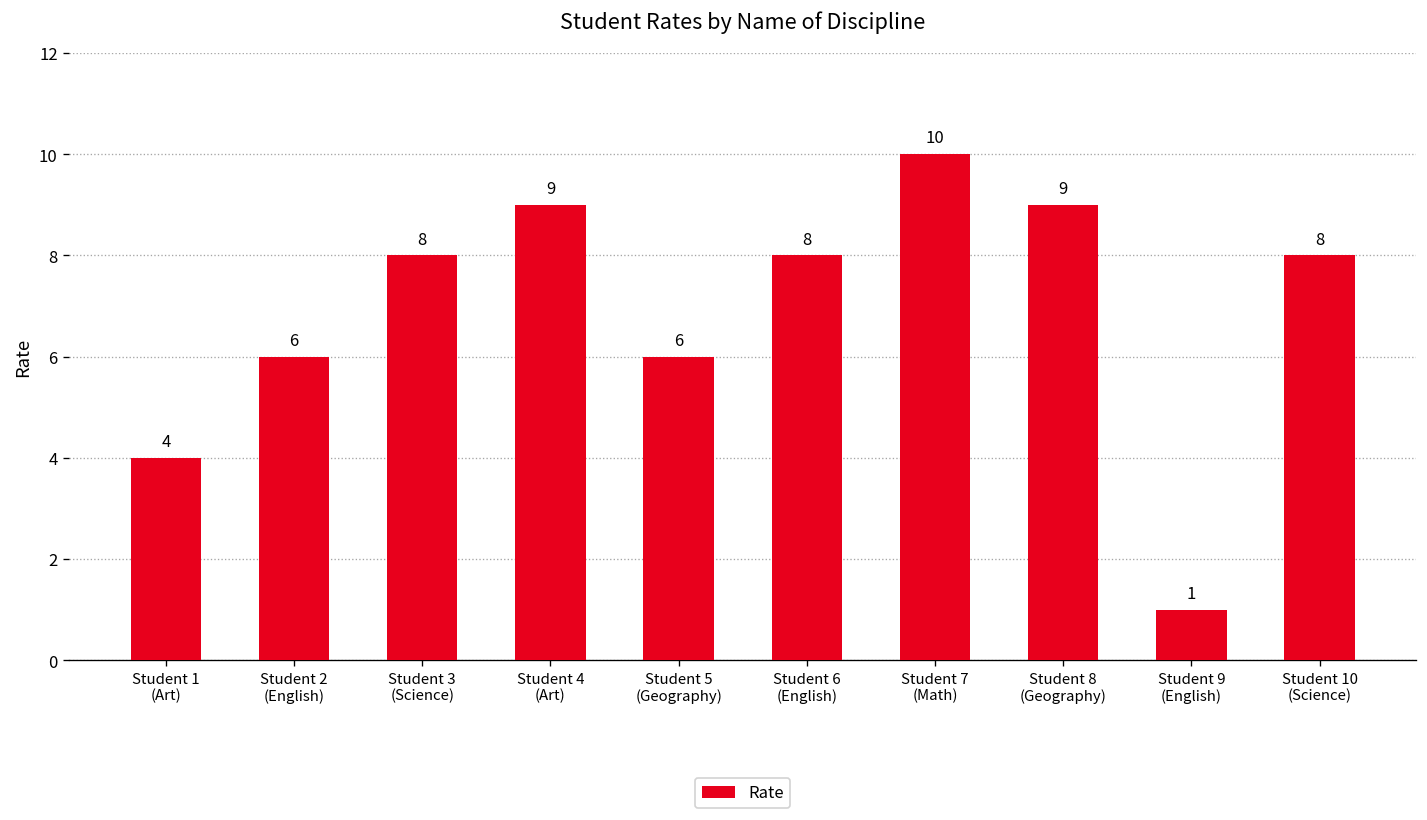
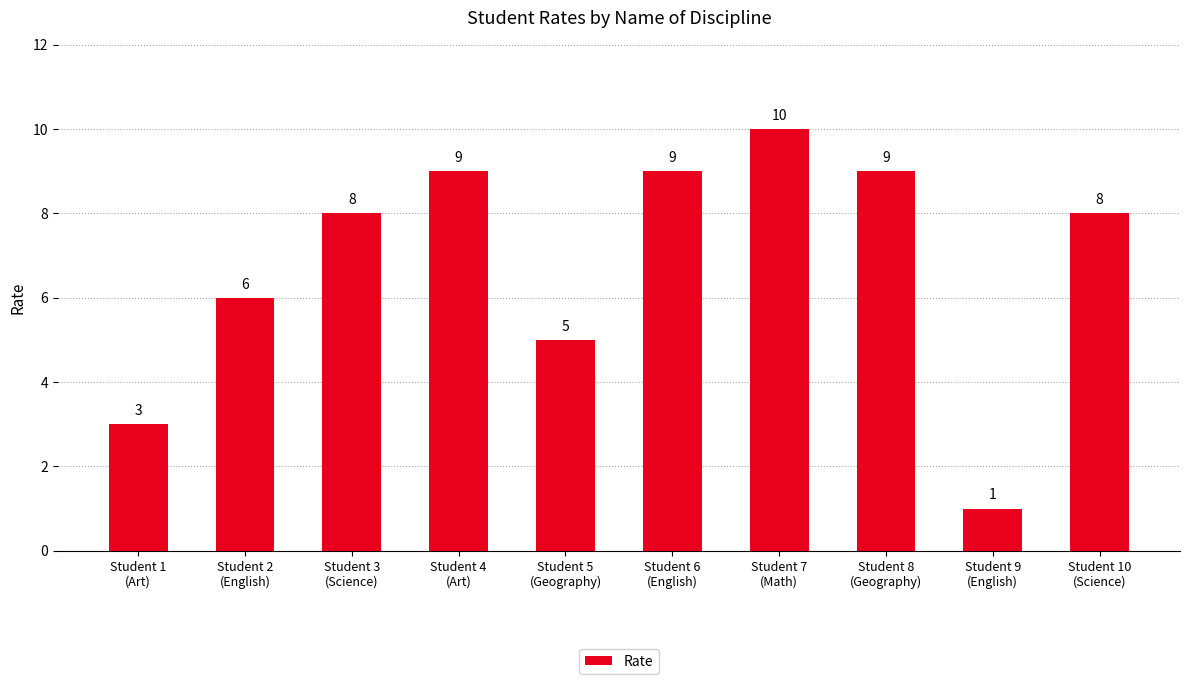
  {
-   "Student 1 (Art)": 4,
+   "Student 1 (Art)": 3,
    "Student 2 (English)": 6,
    "Student 3 (Science)": 8,
    "Student 4 (Art)": 9,
-   "Student 5 (Geography)": 6,
-   "Student 6 (English)": 8,
+   "Student 5 (Geography)": 5,
+   "Student 6 (English)": 9,
    "Student 7 (Math)": 10,
    "Student 8 (Geography)": 9,
    "Student 9 (English)": 1,
    "Student 10 (Science)": 8
  }
